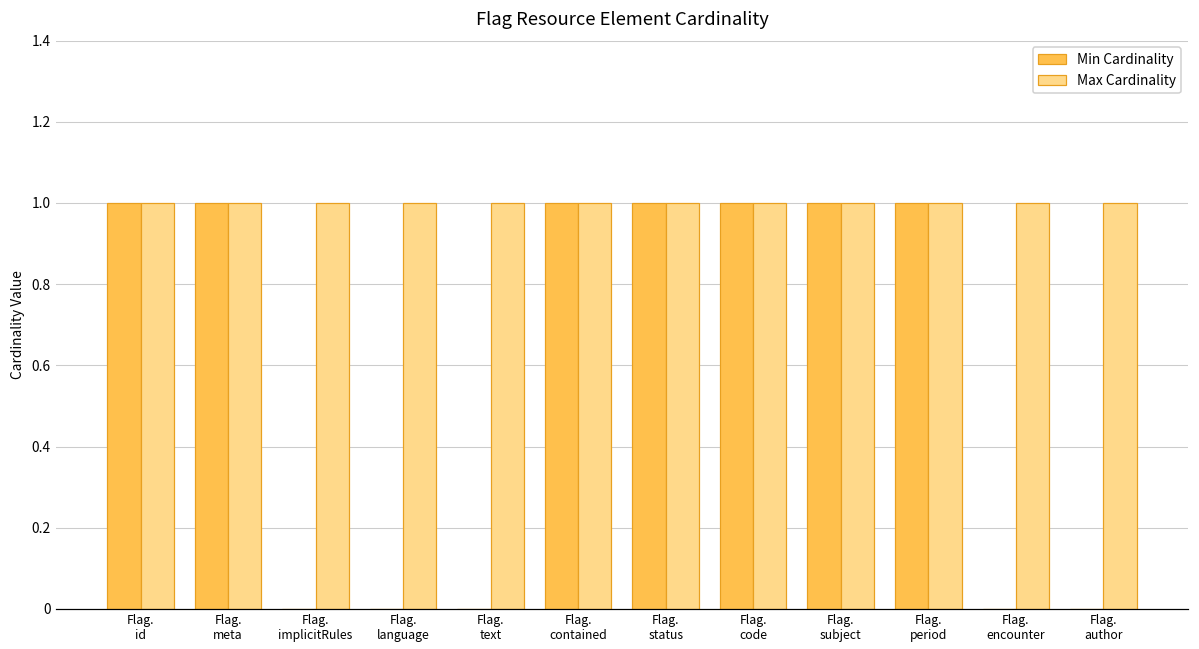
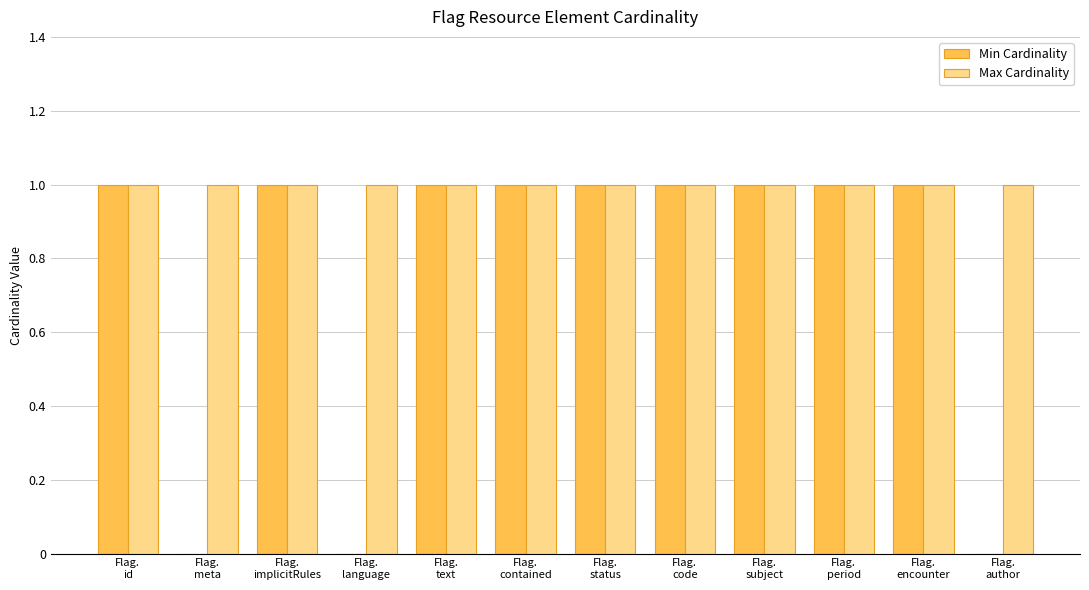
  {
    "Min Cardinality": {
      "Flag. id": 1,
-     "Flag. meta": 1,
-     "Flag. implicitRules": 0,
+     "Flag. meta": 0,
+     "Flag. implicitRules": 1,
      "Flag. language": 0,
-     "Flag. text": 0,
+     "Flag. text": 1,
      "Flag. contained": 1,
      "Flag. status": 1,
      "Flag. code": 1,
      "Flag. subject": 1,
      "Flag. period": 1,
-     "Flag. encounter": 0,
+     "Flag. encounter": 1,
      "Flag. author": 0
    },
    "Max Cardinality": {
      "Flag. id": 1,
      "Flag. meta": 1,
      "Flag. implicitRules": 1,
      "Flag. language": 1,
      "Flag. text": 1,
      "Flag. contained": 1,
      "Flag. status": 1,
      "Flag. code": 1,
      "Flag. subject": 1,
      "Flag. period": 1,
      "Flag. encounter": 1,
      "Flag. author": 1
    }
  }
